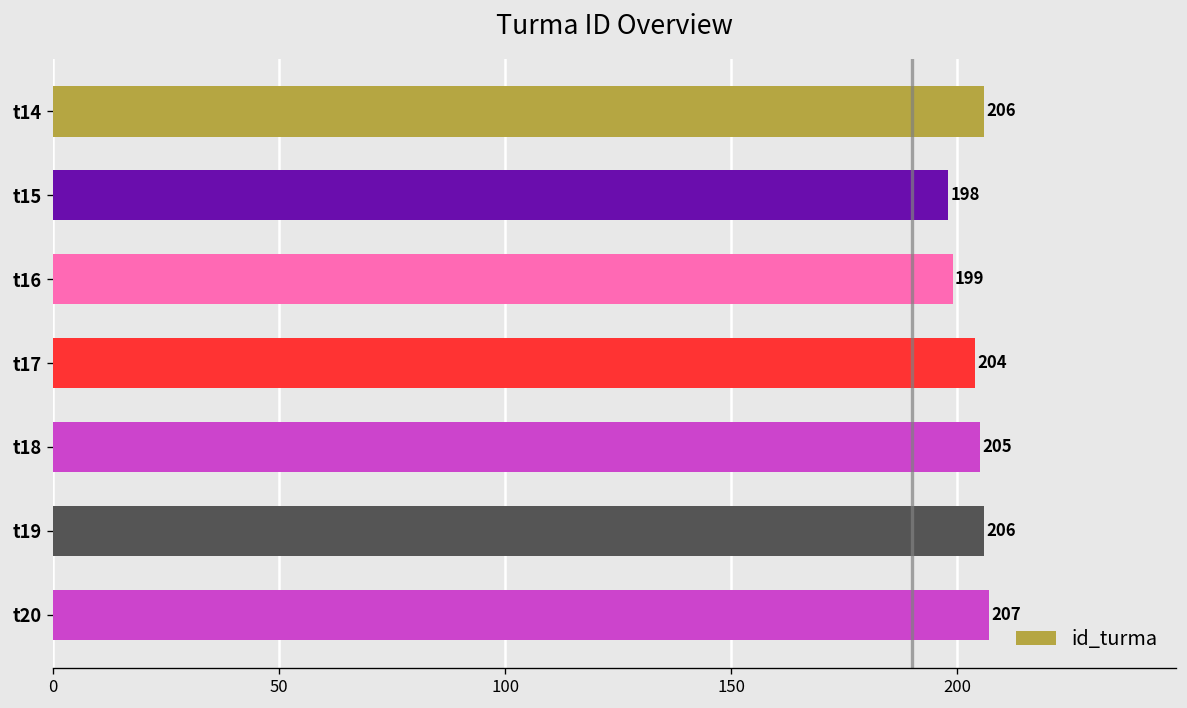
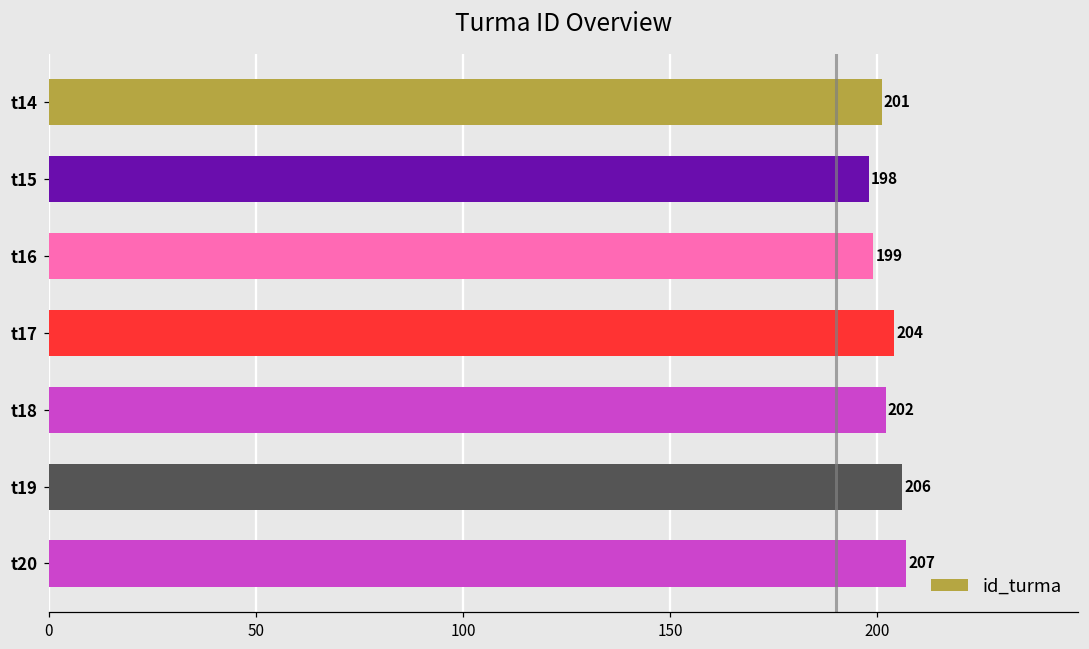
  {
-   "t14": 206,
+   "t14": 201,
    "t15": 198,
    "t16": 199,
    "t17": 204,
-   "t18": 205,
+   "t18": 202,
    "t19": 206,
    "t20": 207
  }
